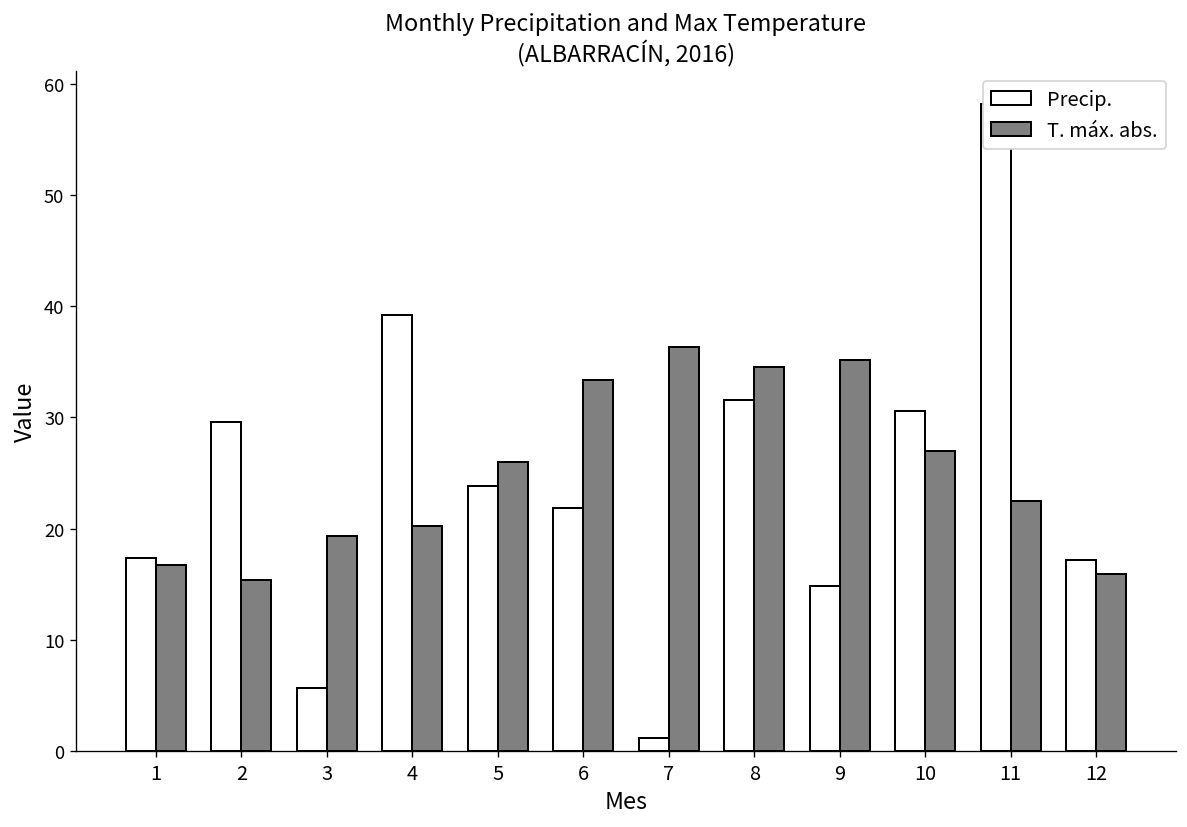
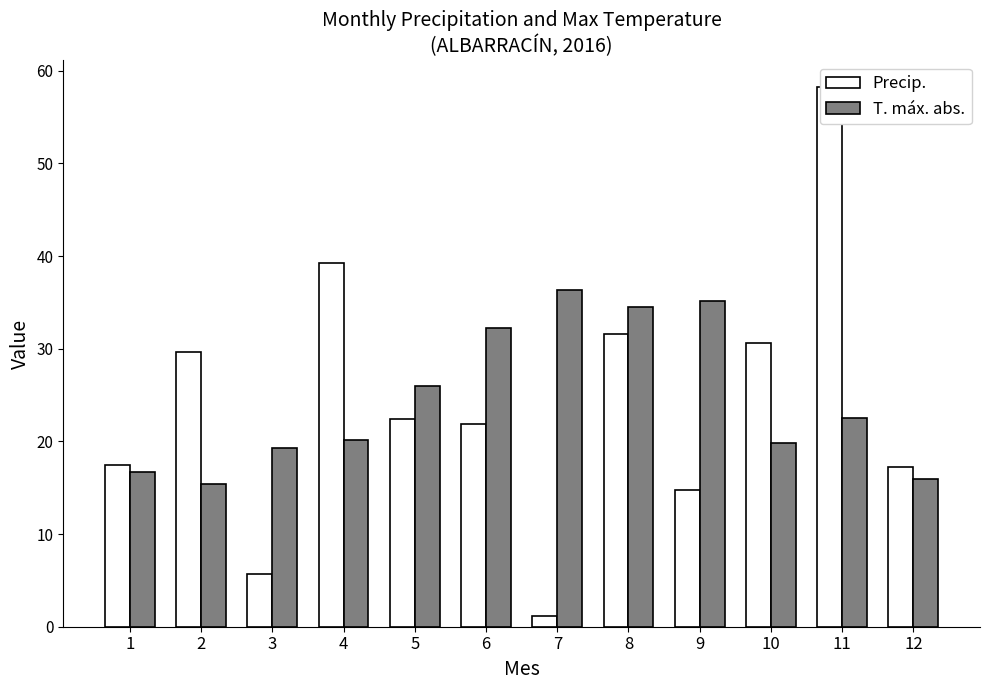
  {
    "Precip.": {
      "1": 17,
      "2": 30,
      "3": 6,
      "4": 39,
-     "5": 24,
+     "5": 22,
      "6": 22,
      "7": 1,
      "8": 32,
      "9": 15,
      "10": 31,
      "12": 17
    },
    "T. máx. abs.": {
      "1": 17,
      "2": 15,
      "3": 19,
      "4": 20,
      "5": 26,
-     "6": 33,
+     "6": 32,
      "7": 36,
      "8": 35,
      "9": 35,
-     "10": 27,
+     "10": 20,
      "11": 23,
      "12": 16
    }
  }
